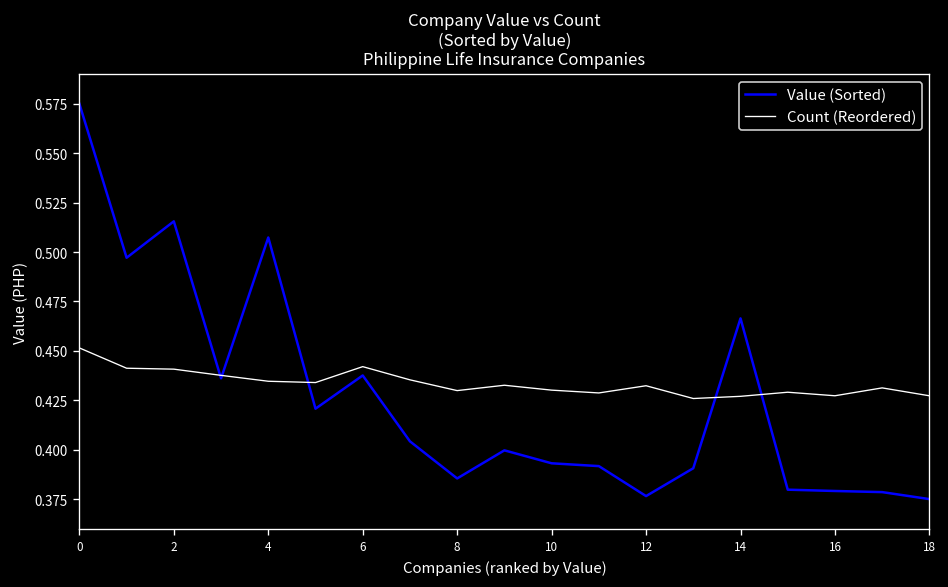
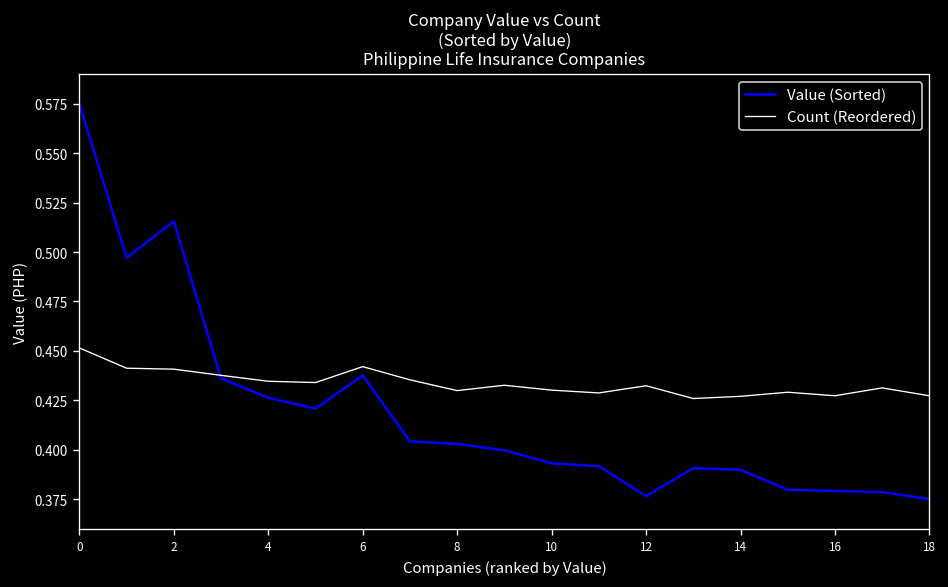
  {
    "Value (Sorted)": {
      "0": 0.575,
      "2": 0.516,
-     "4": 0.507,
+     "4": 0.426,
      "6": 0.438,
-     "8": 0.385,
+     "8": 0.403,
      "10": 0.393,
      "12": 0.377,
-     "14": 0.466,
+     "14": 0.390,
      "16": 0.379,
      "18": 0.375
    },
    "Count (Reordered)": {
      "0": 0.451,
      "2": 0.441,
      "4": 0.435,
      "6": 0.442,
      "8": 0.430,
      "10": 0.430,
      "12": 0.432,
      "14": 0.427,
      "16": 0.427,
      "18": 0.427
    }
  }
